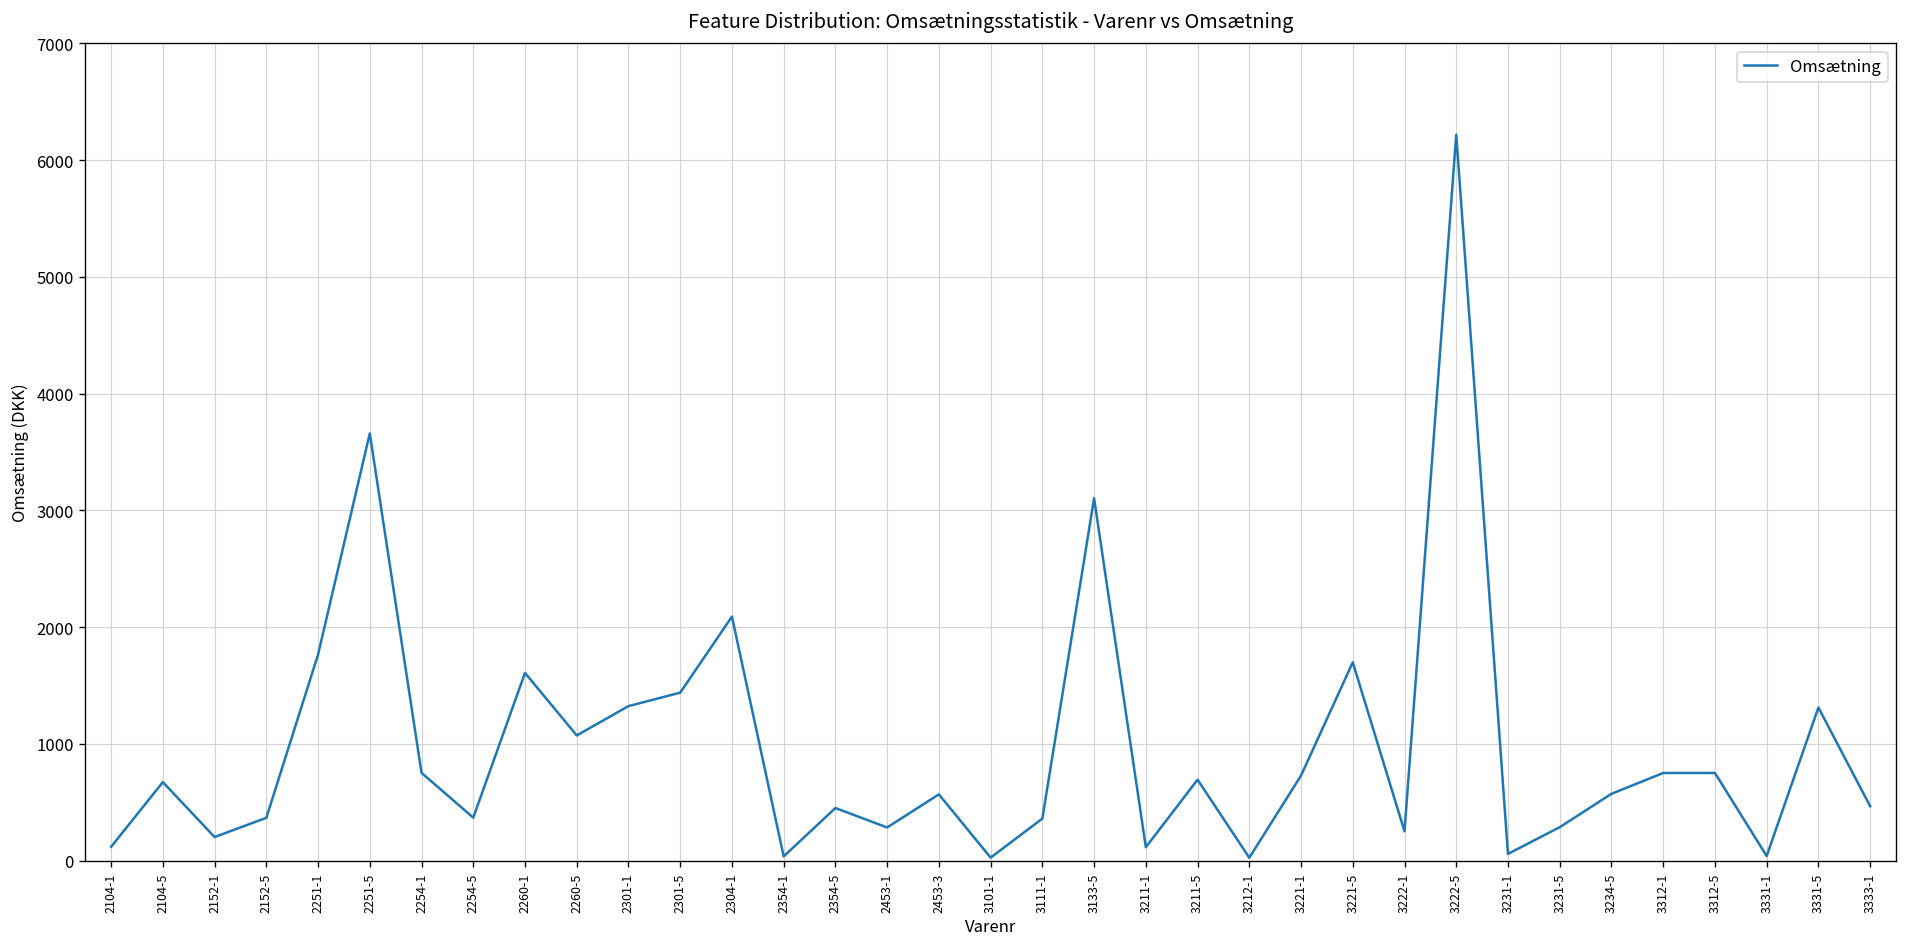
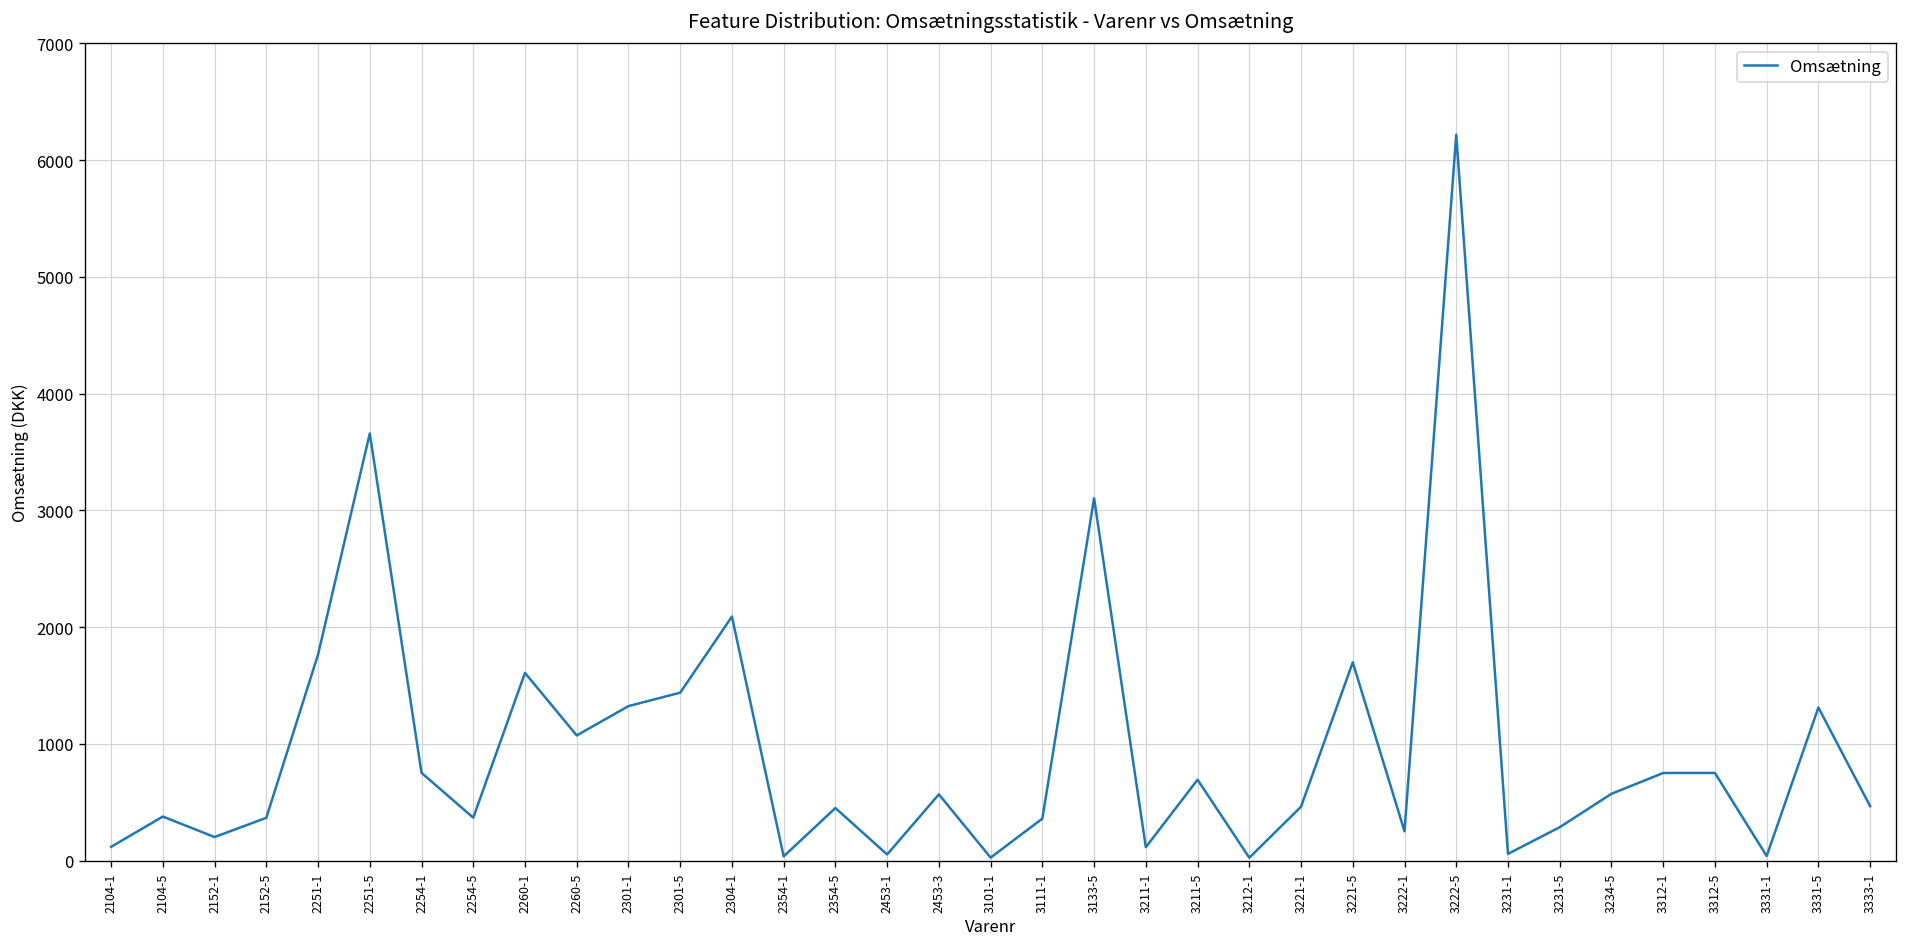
  {
    "2104-1": 100,
-   "2104-5": 700,
+   "2104-5": 400,
    "2152-1": 200,
    "2152-5": 400,
    "2251-1": 1800,
    "2251-5": 3700,
    "2254-1": 800,
    "2254-5": 400,
    "2260-1": 1600,
    "2260-5": 1100,
    "2301-1": 1300,
    "2301-5": 1400,
    "2304-1": 2100,
    "2354-1": 0,
    "2354-5": 500,
-   "2453-1": 300,
+   "2453-1": 100,
    "2453-3": 600,
    "3101-1": 0,
    "3111-1": 400,
    "3133-5": 3100,
    "3211-1": 100,
    "3211-5": 700,
    "3212-1": 0,
-   "3221-1": 700,
+   "3221-1": 500,
    "3221-5": 1700,
    "3222-1": 300,
    "3222-5": 6200,
    "3231-1": 100,
    "3231-5": 300,
    "3234-5": 600,
    "3312-1": 800,
    "3312-5": 800,
    "3331-1": 0,
    "3331-5": 1300,
    "3333-1": 500
  }
